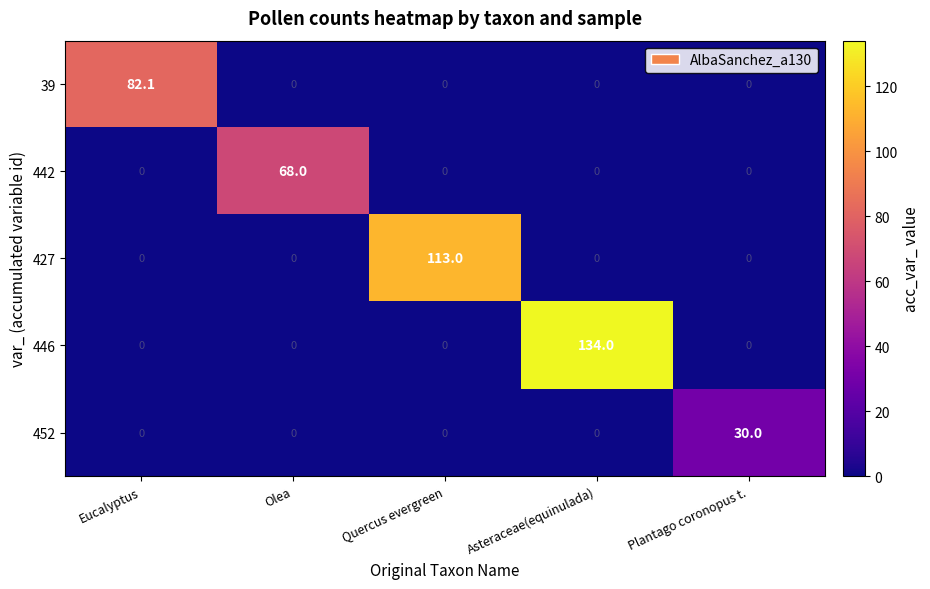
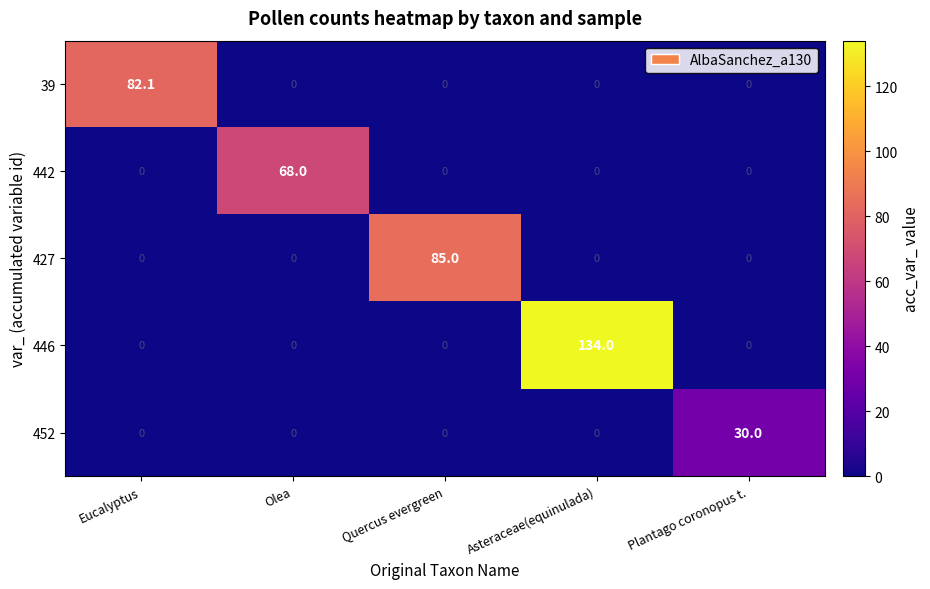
  {
    "39": {
      "Eucalyptus": 82.1,
      "Olea": 0,
      "Quercus evergreen": 0,
      "Asteraceae(equinulada)": 0,
      "Plantago coronopus t.": 0
    },
    "442": {
      "Eucalyptus": 0,
      "Olea": 68.0,
      "Quercus evergreen": 0,
      "Asteraceae(equinulada)": 0,
      "Plantago coronopus t.": 0
    },
    "427": {
      "Eucalyptus": 0,
      "Olea": 0,
-     "Quercus evergreen": 113.0,
+     "Quercus evergreen": 85.0,
      "Asteraceae(equinulada)": 0,
      "Plantago coronopus t.": 0
    },
    "446": {
      "Eucalyptus": 0,
      "Olea": 0,
      "Quercus evergreen": 0,
      "Asteraceae(equinulada)": 134.0,
      "Plantago coronopus t.": 0
    },
    "452": {
      "Eucalyptus": 0,
      "Olea": 0,
      "Quercus evergreen": 0,
      "Asteraceae(equinulada)": 0,
      "Plantago coronopus t.": 30.0
    }
  }
